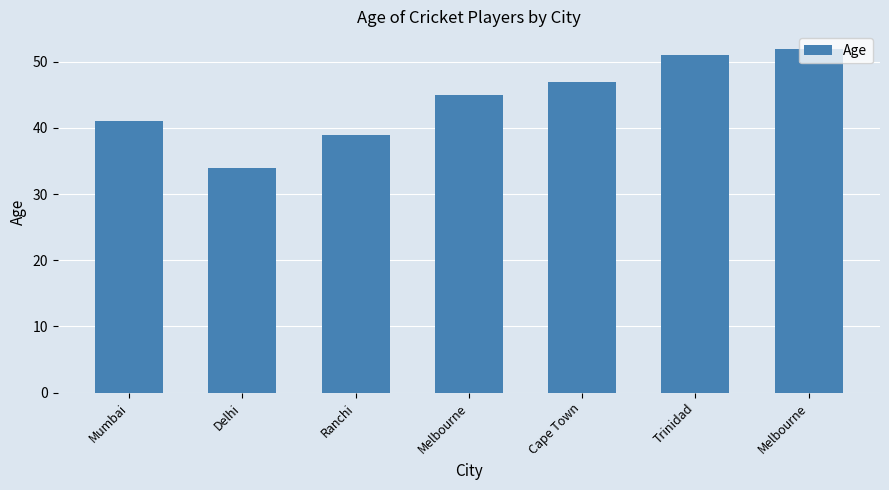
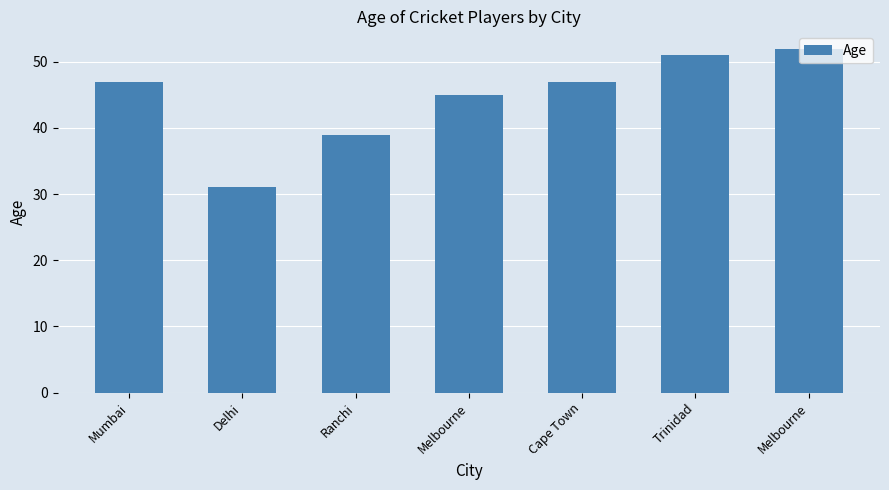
  {
-   "Mumbai": 41,
-   "Delhi": 34,
+   "Mumbai": 47,
+   "Delhi": 31,
    "Ranchi": 39,
    "Cape Town": 47,
    "Trinidad": 51
  }
